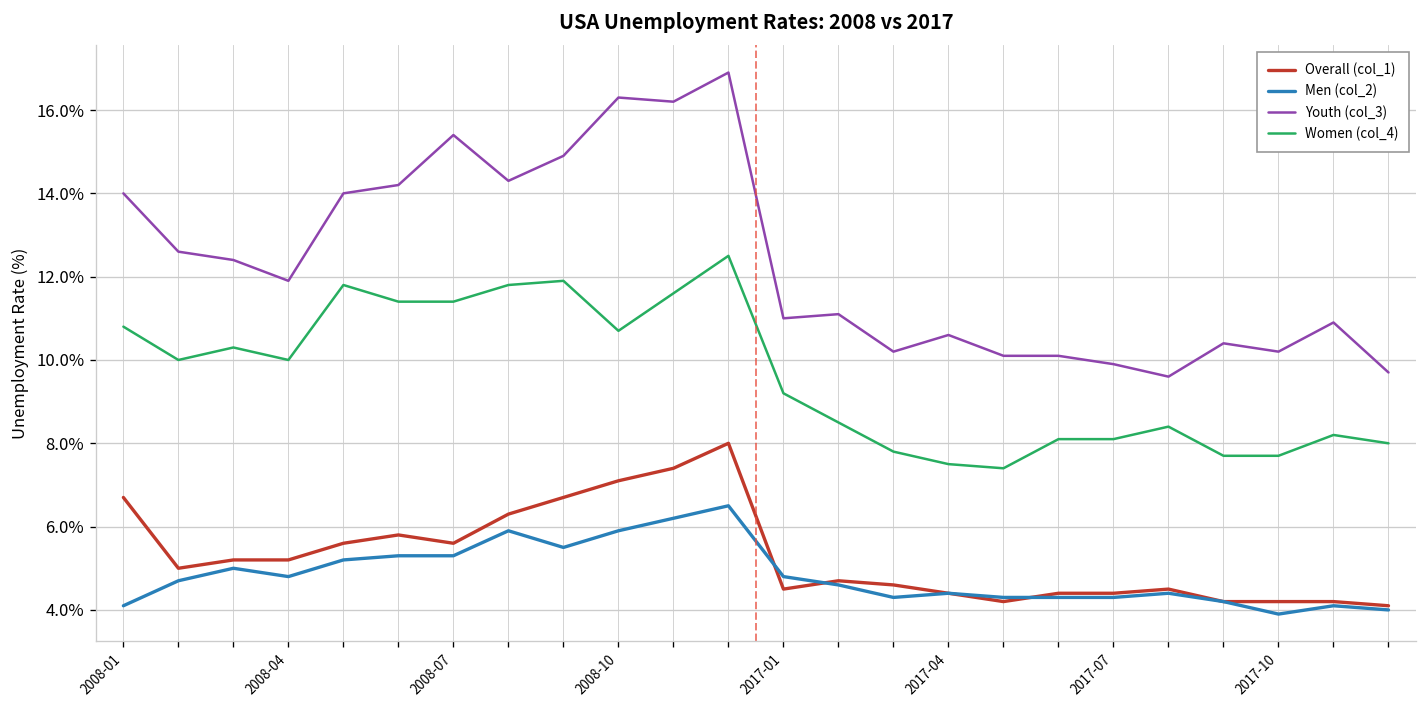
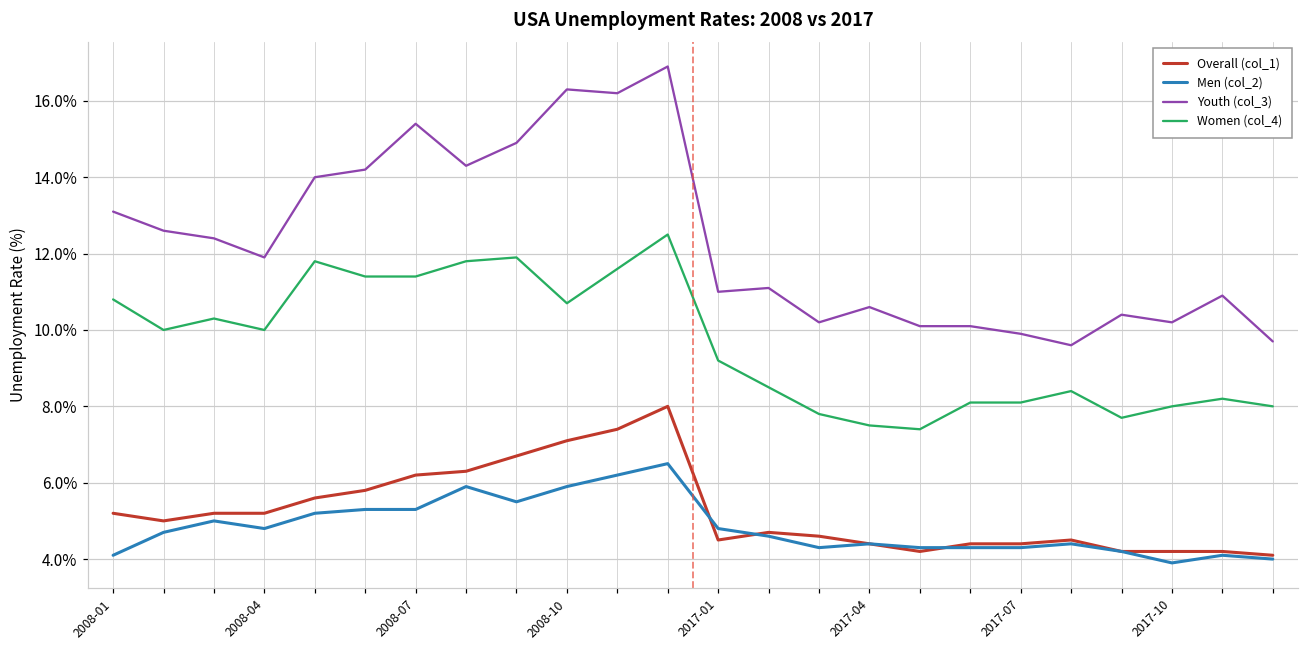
  {
    "Overall (col_1)": {
-     "2008-01": "6.7%",
+     "2008-01": "5.2%",
      "2008-04": "5.2%",
-     "2008-07": "5.6%",
+     "2008-07": "6.2%",
      "2008-10": "7.1%",
      "2017-01": "4.5%",
      "2017-07": "4.4%",
      "2017-10": "4.2%"
    },
    "Men (col_2)": {
      "2008-01": "4.1%",
      "2008-04": "4.8%",
      "2008-07": "5.3%",
      "2008-10": "5.9%",
      "2017-01": "4.8%",
      "2017-07": "4.3%",
      "2017-10": "3.9%"
    },
    "Youth (col_3)": {
-     "2008-01": "14.0%",
+     "2008-01": "13.1%",
      "2008-04": "11.9%",
      "2008-07": "15.4%",
      "2008-10": "16.3%",
      "2017-01": "11.0%",
      "2017-04": "10.6%",
      "2017-07": "9.9%",
      "2017-10": "10.2%"
    },
    "Women (col_4)": {
      "2008-01": "10.8%",
      "2008-04": "10.0%",
      "2008-07": "11.4%",
      "2008-10": "10.7%",
      "2017-01": "9.2%",
      "2017-04": "7.5%",
      "2017-07": "8.1%",
-     "2017-10": "7.7%"
+     "2017-10": "8.0%"
    }
  }
